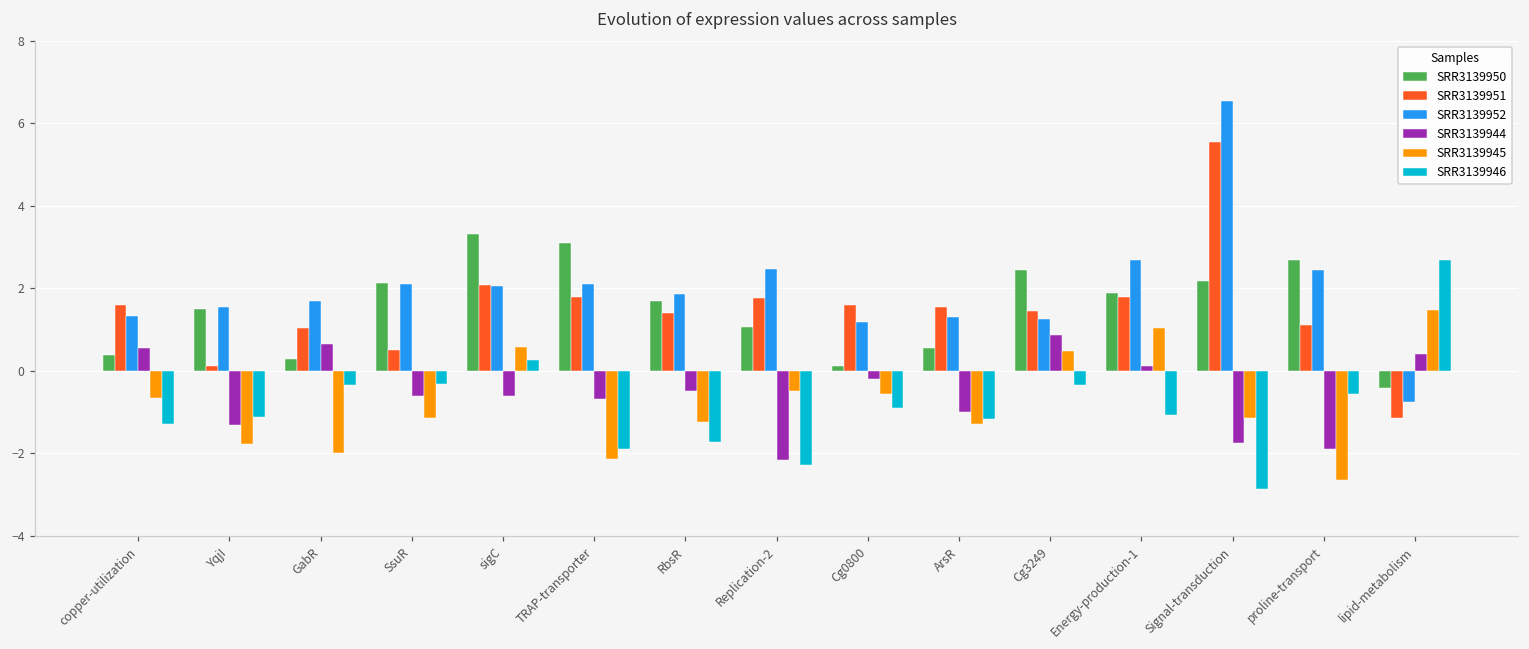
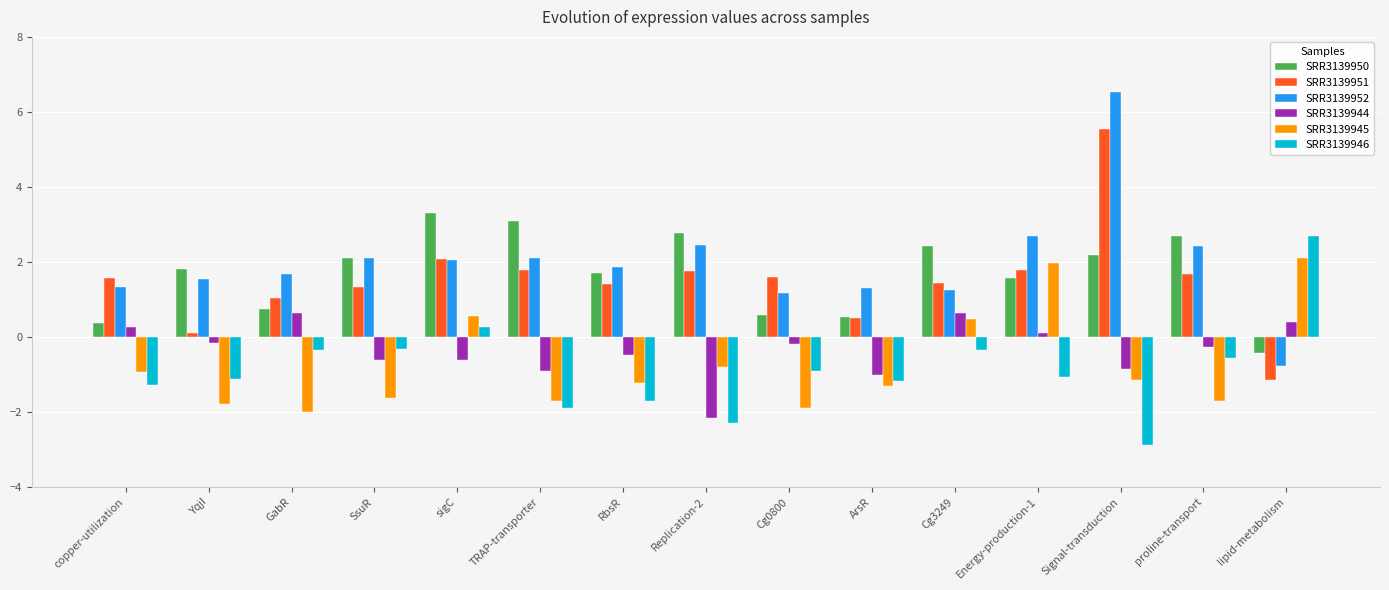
  {
    "SRR3139950": {
      "copper-utilization": 0.4,
-     "YqjI": 1.5,
-     "GabR": 0.3,
+     "YqjI": 1.8,
+     "GabR": 0.7,
      "SsuR": 2.1,
      "sigC": 3.3,
      "TRAP-transporter": 3.1,
      "RbsR": 1.7,
-     "Replication-2": 1.1,
-     "Cg0800": 0.1,
+     "Replication-2": 2.8,
+     "Cg0800": 0.6,
      "ArsR": 0.5,
      "Cg3249": 2.4,
-     "Energy-production-1": 1.9,
+     "Energy-production-1": 1.6,
      "Signal-transduction": 2.2,
      "proline-transport": 2.7,
      "lipid-metabolism": -0.4
    },
    "SRR3139951": {
      "copper-utilization": 1.6,
      "YqjI": 0.1,
      "GabR": 1.0,
-     "SsuR": 0.5,
+     "SsuR": 1.3,
      "sigC": 2.1,
      "TRAP-transporter": 1.8,
      "RbsR": 1.4,
      "Replication-2": 1.8,
      "Cg0800": 1.6,
-     "ArsR": 1.6,
+     "ArsR": 0.5,
      "Cg3249": 1.5,
      "Energy-production-1": 1.8,
      "Signal-transduction": 5.5,
-     "proline-transport": 1.1,
+     "proline-transport": 1.7,
      "lipid-metabolism": -1.1
    },
    "SRR3139944": {
-     "copper-utilization": 0.5,
-     "YqjI": -1.3,
+     "copper-utilization": 0.3,
+     "YqjI": -0.2,
      "GabR": 0.6,
      "SsuR": -0.6,
      "sigC": -0.6,
-     "TRAP-transporter": -0.7,
+     "TRAP-transporter": -0.9,
      "RbsR": -0.5,
      "Replication-2": -2.2,
      "Cg0800": -0.2,
      "ArsR": -1.0,
-     "Cg3249": 0.9,
+     "Cg3249": 0.6,
      "Energy-production-1": 0.1,
-     "Signal-transduction": -1.8,
-     "proline-transport": -1.9,
+     "Signal-transduction": -0.9,
+     "proline-transport": -0.3,
      "lipid-metabolism": 0.4
    },
    "SRR3139945": {
-     "copper-utilization": -0.7,
+     "copper-utilization": -0.9,
      "YqjI": -1.8,
      "GabR": -2.0,
-     "SsuR": -1.1,
+     "SsuR": -1.6,
      "sigC": 0.6,
-     "TRAP-transporter": -2.2,
+     "TRAP-transporter": -1.7,
      "RbsR": -1.2,
-     "Replication-2": -0.5,
-     "Cg0800": -0.6,
+     "Replication-2": -0.8,
+     "Cg0800": -1.9,
      "ArsR": -1.3,
      "Cg3249": 0.5,
-     "Energy-production-1": 1.0,
+     "Energy-production-1": 2.0,
      "Signal-transduction": -1.2,
-     "proline-transport": -2.7,
-     "lipid-metabolism": 1.5
+     "proline-transport": -1.7,
+     "lipid-metabolism": 2.1
    }
  }
